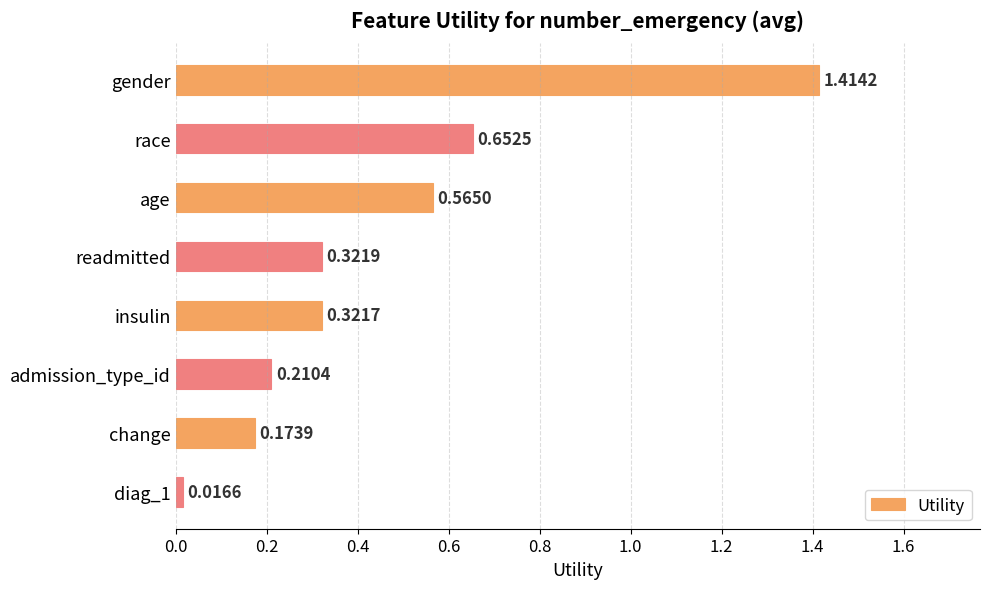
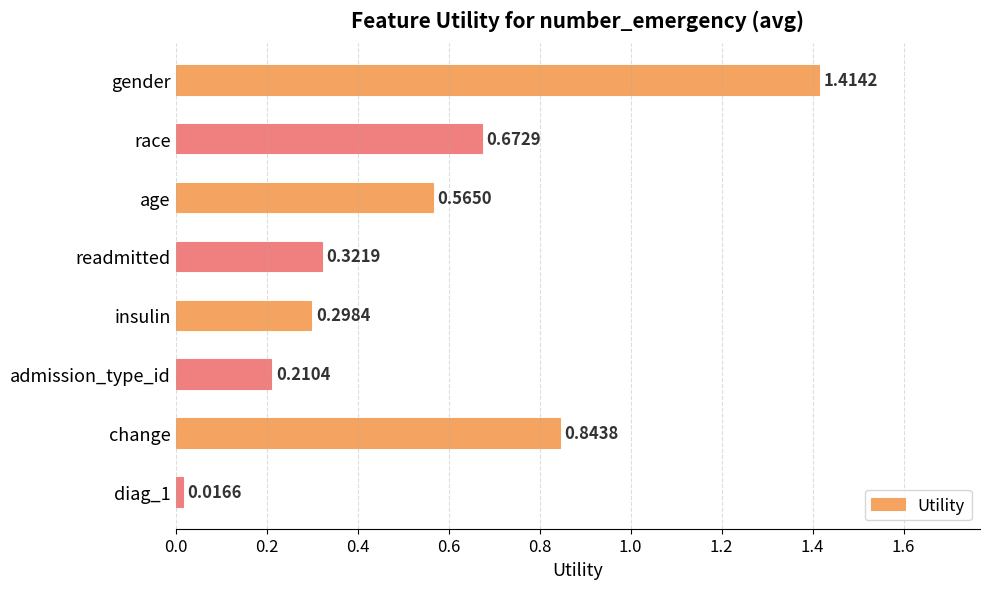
  {
    "gender": 1.4142,
-   "race": 0.6525,
+   "race": 0.6729,
    "age": 0.5650,
    "readmitted": 0.3219,
-   "insulin": 0.3217,
+   "insulin": 0.2984,
    "admission_type_id": 0.2104,
-   "change": 0.1739,
+   "change": 0.8438,
    "diag_1": 0.0166
  }
